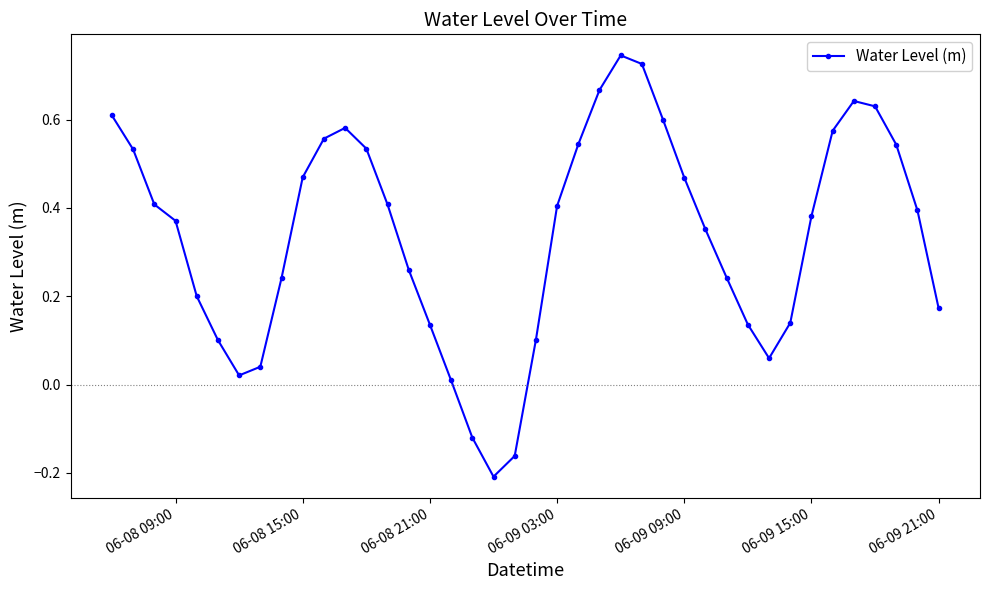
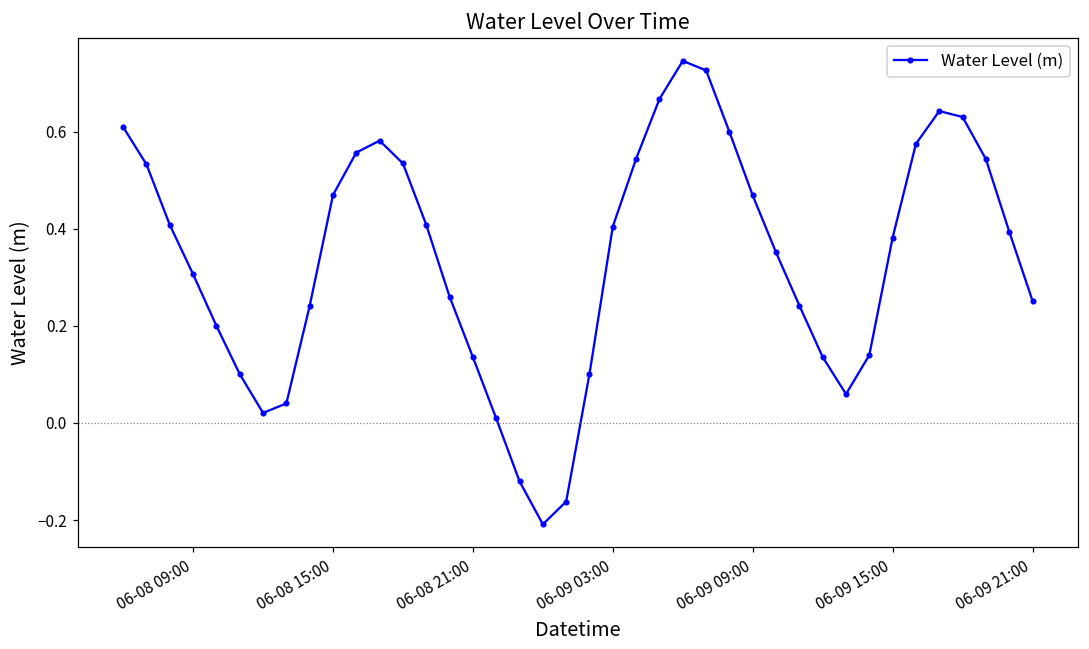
  {
-   "06-08 09:00": 0.37,
+   "06-08 09:00": 0.31,
    "06-08 15:00": 0.47,
    "06-08 21:00": 0.14,
    "06-09 03:00": 0.40,
    "06-09 09:00": 0.47,
    "06-09 15:00": 0.38,
-   "06-09 21:00": 0.17
+   "06-09 21:00": 0.25
  }
